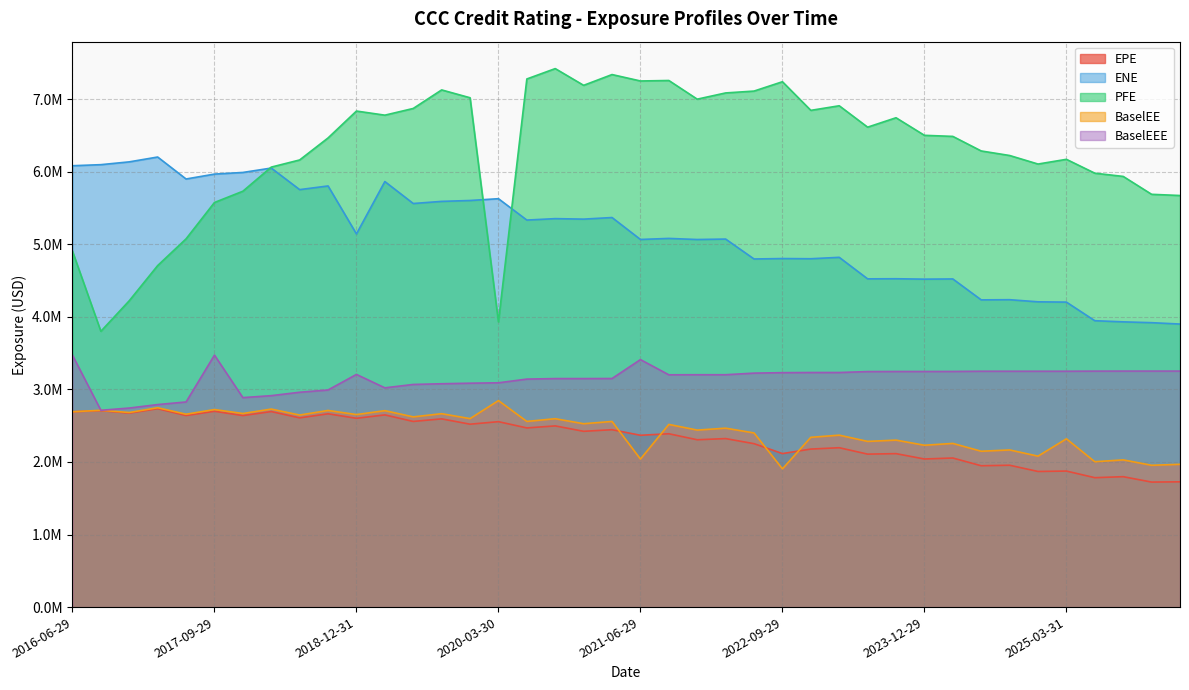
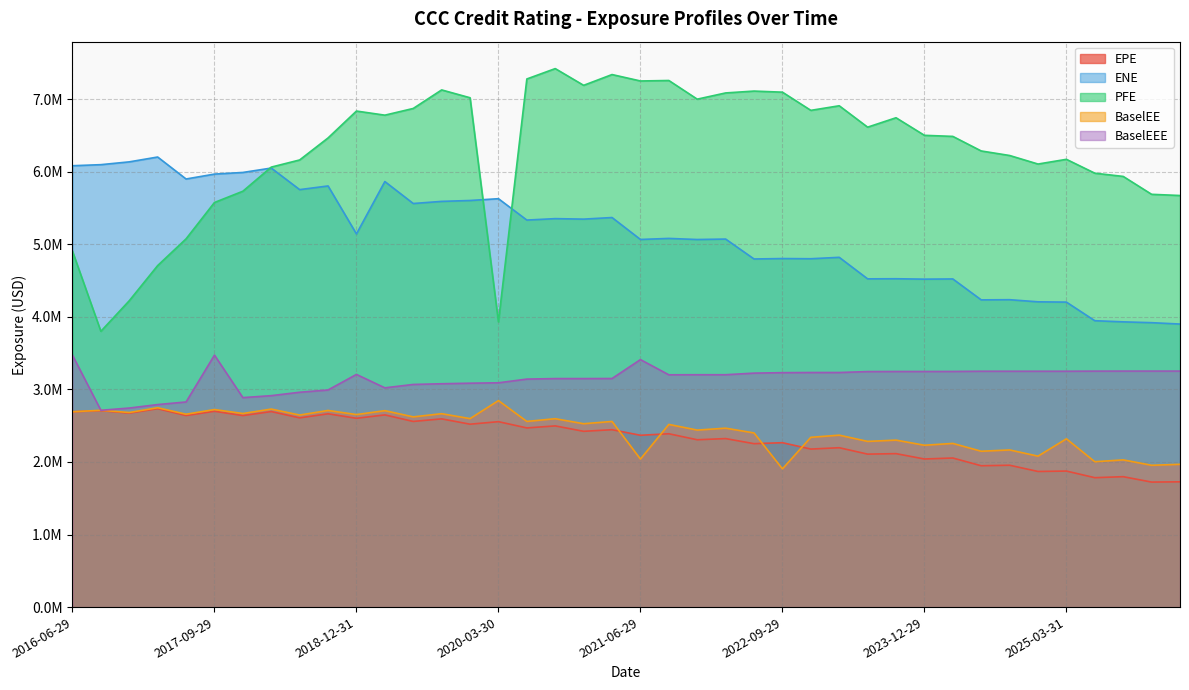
  {
    "EPE": {
      "2018-12-31": 2600000,
      "2020-03-30": 2600000,
      "2021-06-29": 2400000,
-     "2022-09-29": 2100000,
+     "2022-09-29": 2300000,
      "2023-12-29": 2000000,
      "2025-03-31": 1900000
    },
    "ENE": {
      "2016-06-29": 6100000,
      "2017-09-29": 6000000,
      "2018-12-31": 5100000,
      "2020-03-30": 5600000,
      "2021-06-29": 5100000,
      "2022-09-29": 4800000,
      "2023-12-29": 4500000,
      "2025-03-31": 4200000
    },
    "PFE": {
      "2016-06-29": 4900000,
      "2017-09-29": 5600000,
      "2018-12-31": 6800000,
      "2020-03-30": 3900000,
      "2021-06-29": 7300000,
-     "2022-09-29": 7200000,
+     "2022-09-29": 7100000,
      "2023-12-29": 6500000,
      "2025-03-31": 6200000
    },
    "BaselEE": {
      "2018-12-31": 2700000,
      "2020-03-30": 2800000,
      "2021-06-29": 2000000,
      "2022-09-29": 1900000,
      "2023-12-29": 2200000,
      "2025-03-31": 2300000
    },
    "BaselEEE": {
      "2016-06-29": 3500000,
      "2017-09-29": 3500000,
      "2018-12-31": 3200000,
      "2020-03-30": 3100000,
      "2021-06-29": 3400000,
      "2022-09-29": 3200000,
      "2023-12-29": 3200000,
      "2025-03-31": 3300000
    }
  }
